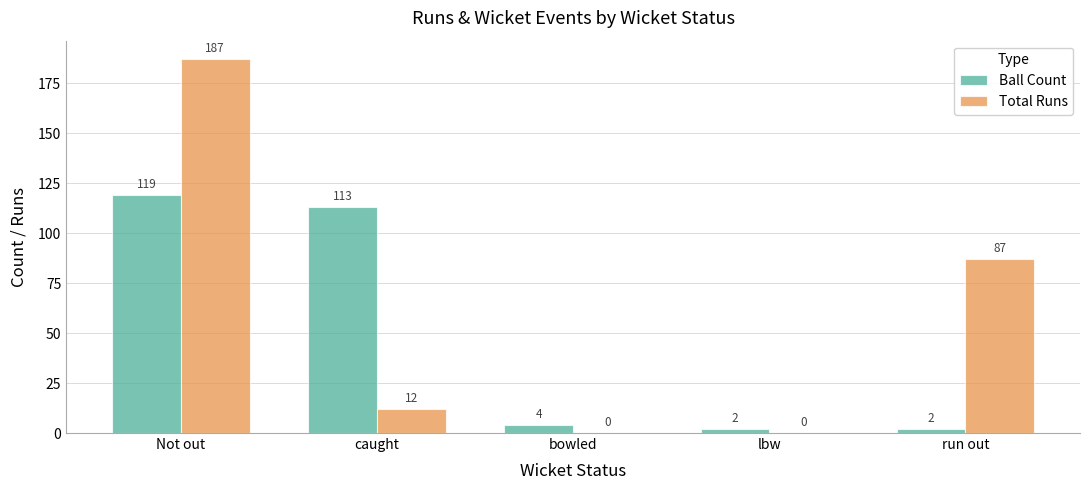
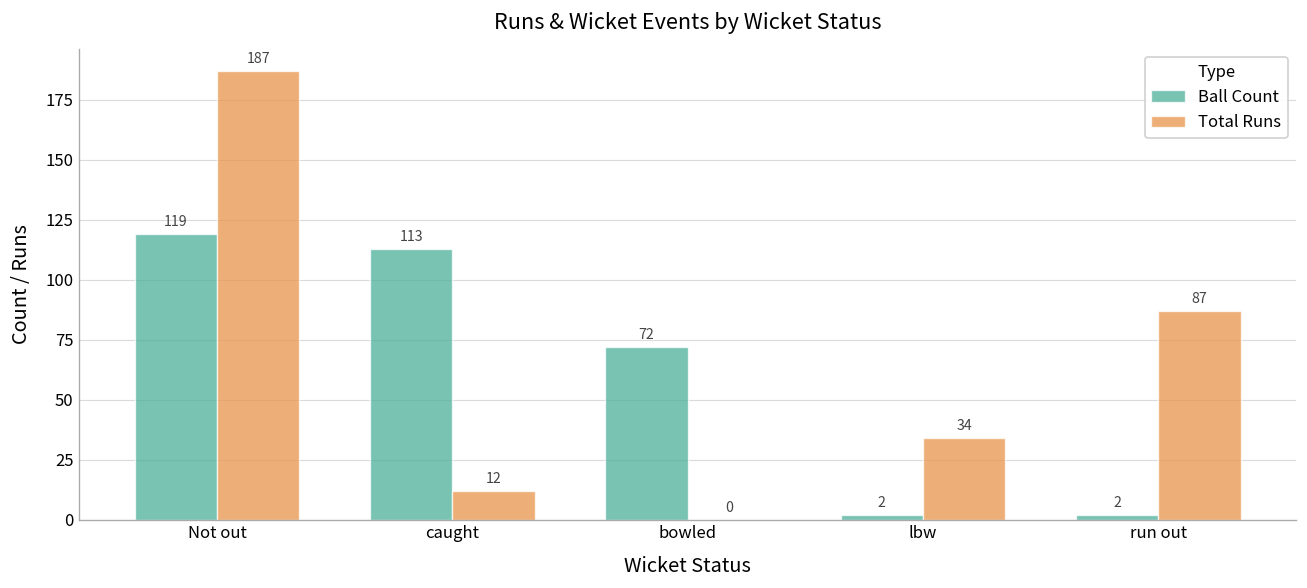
  {
    "Ball Count": {
      "Not out": 119,
      "caught": 113,
-     "bowled": 4,
+     "bowled": 72,
      "lbw": 2,
      "run out": 2
    },
    "Total Runs": {
      "Not out": 187,
      "caught": 12,
      "bowled": 0,
-     "lbw": 0,
+     "lbw": 34,
      "run out": 87
    }
  }
